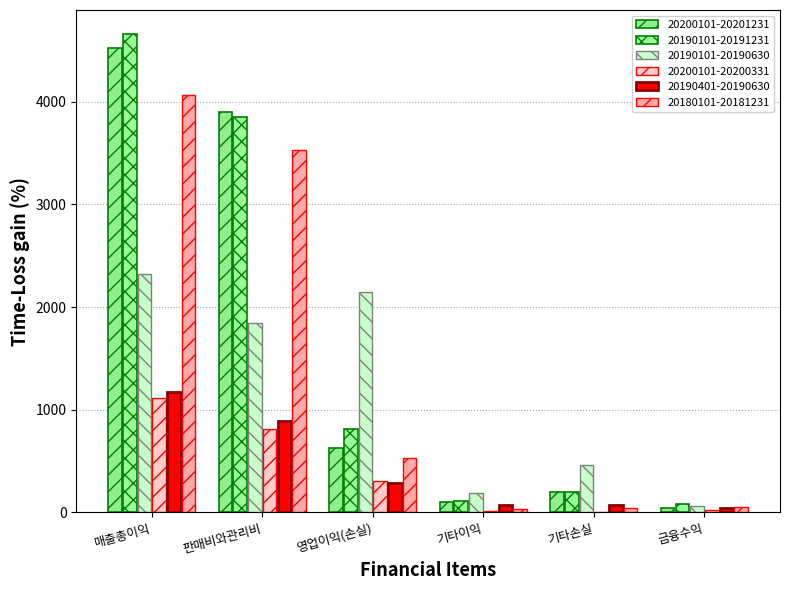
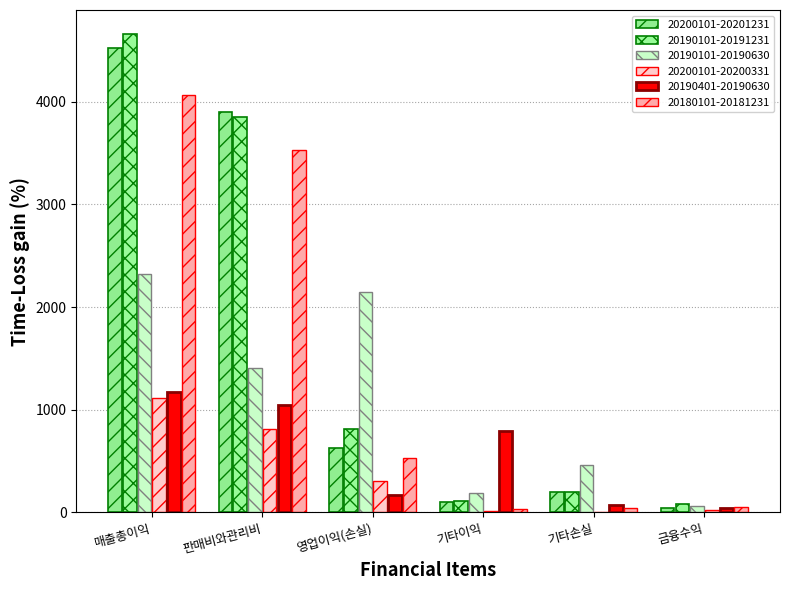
  {
    "20190101-20190630": {
      "매출총이익": 2320,
-     "판매비와관리비": 1850,
+     "판매비와관리비": 1410,
      "영업이익(손실)": 2140,
      "기타이익": 190,
      "기타손실": 460,
      "금융수익": 70
    },
    "20190401-20190630": {
      "매출총이익": 1170,
-     "판매비와관리비": 890,
-     "영업이익(손실)": 290,
-     "기타이익": 70,
+     "판매비와관리비": 1050,
+     "영업이익(손실)": 160,
+     "기타이익": 790,
      "기타손실": 70,
      "금융수익": 40
    }
  }
